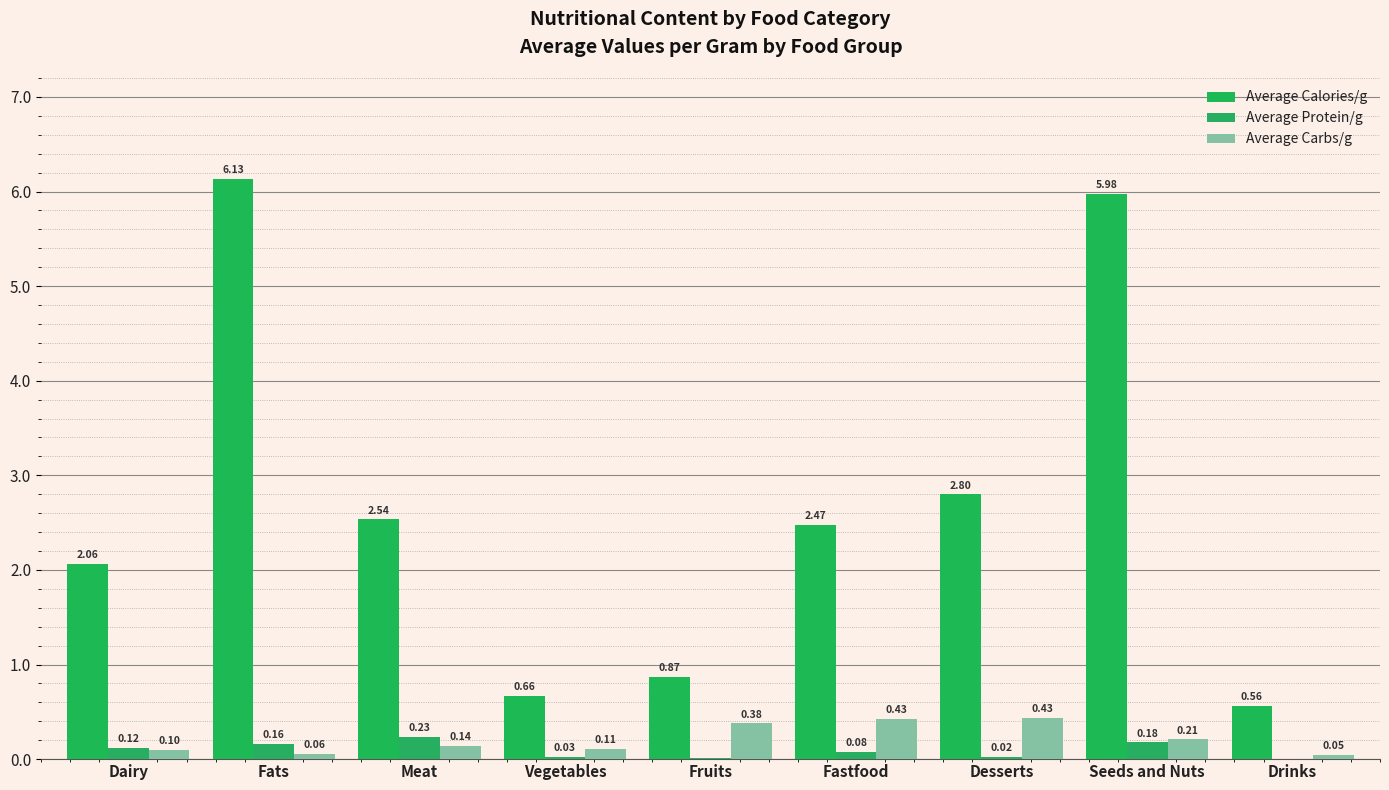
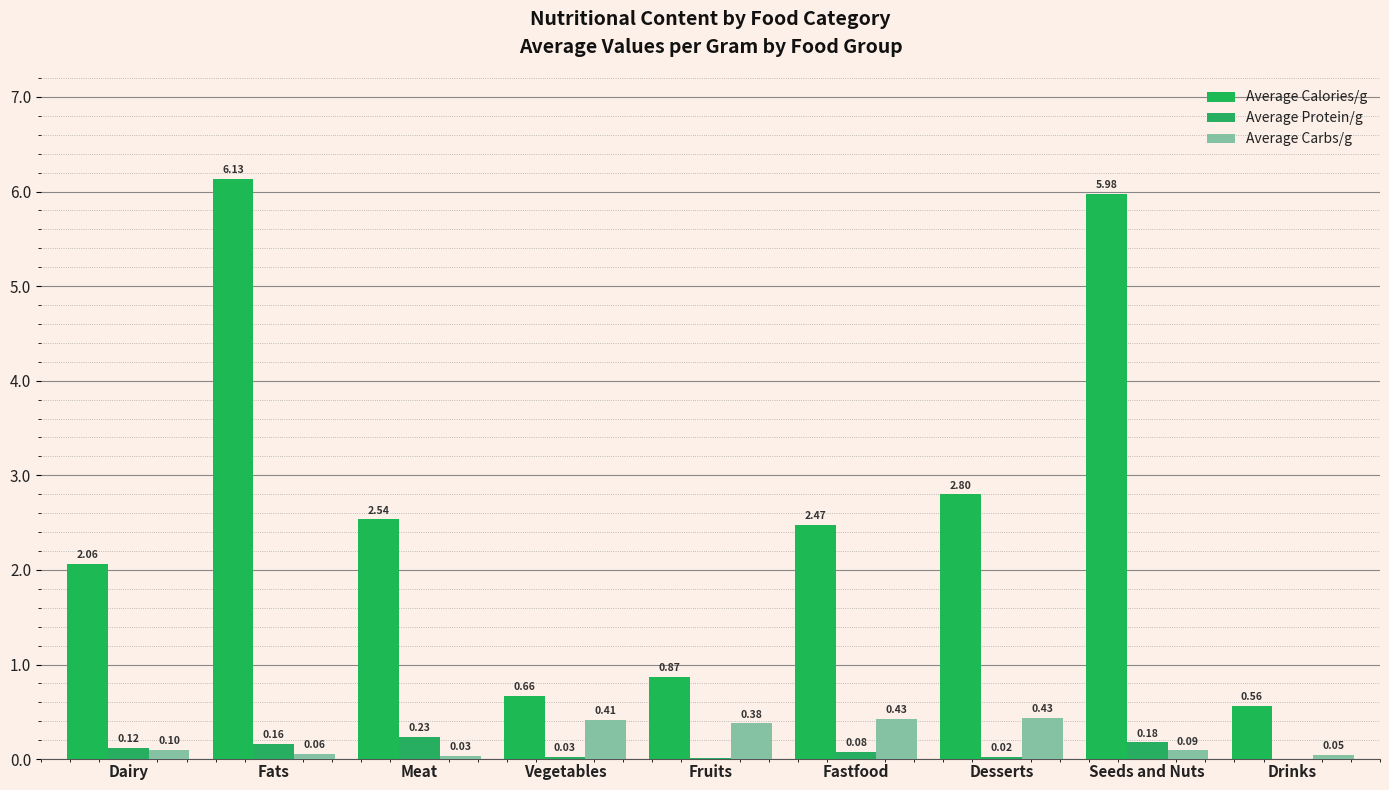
  {
    "Average Carbs/g": {
      "Dairy": 0.10,
      "Fats": 0.06,
-     "Meat": 0.14,
-     "Vegetables": 0.11,
+     "Meat": 0.03,
+     "Vegetables": 0.41,
      "Fruits": 0.38,
      "Fastfood": 0.43,
      "Desserts": 0.43,
-     "Seeds and Nuts": 0.21,
+     "Seeds and Nuts": 0.09,
      "Drinks": 0.05
    }
  }
